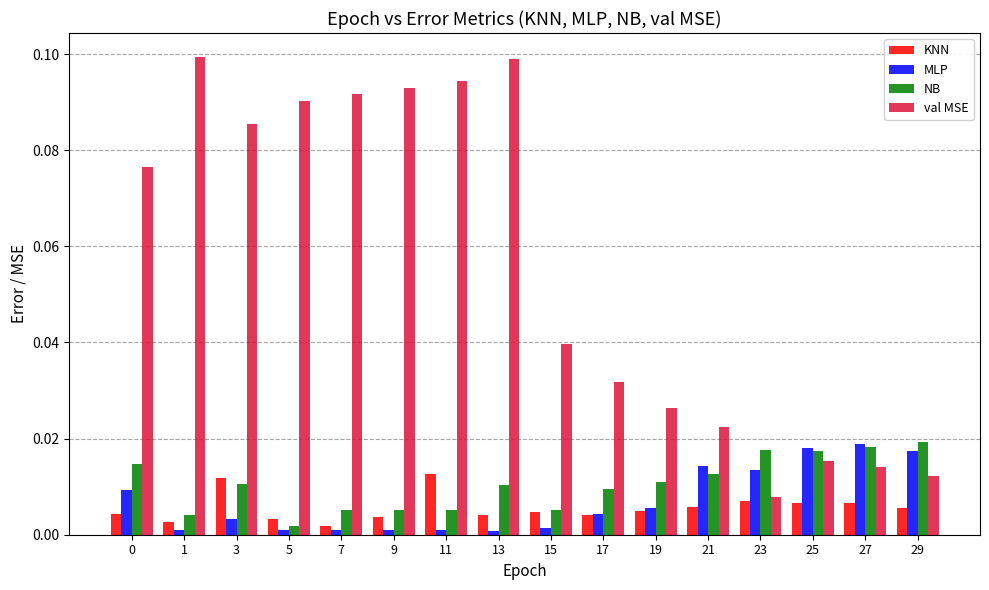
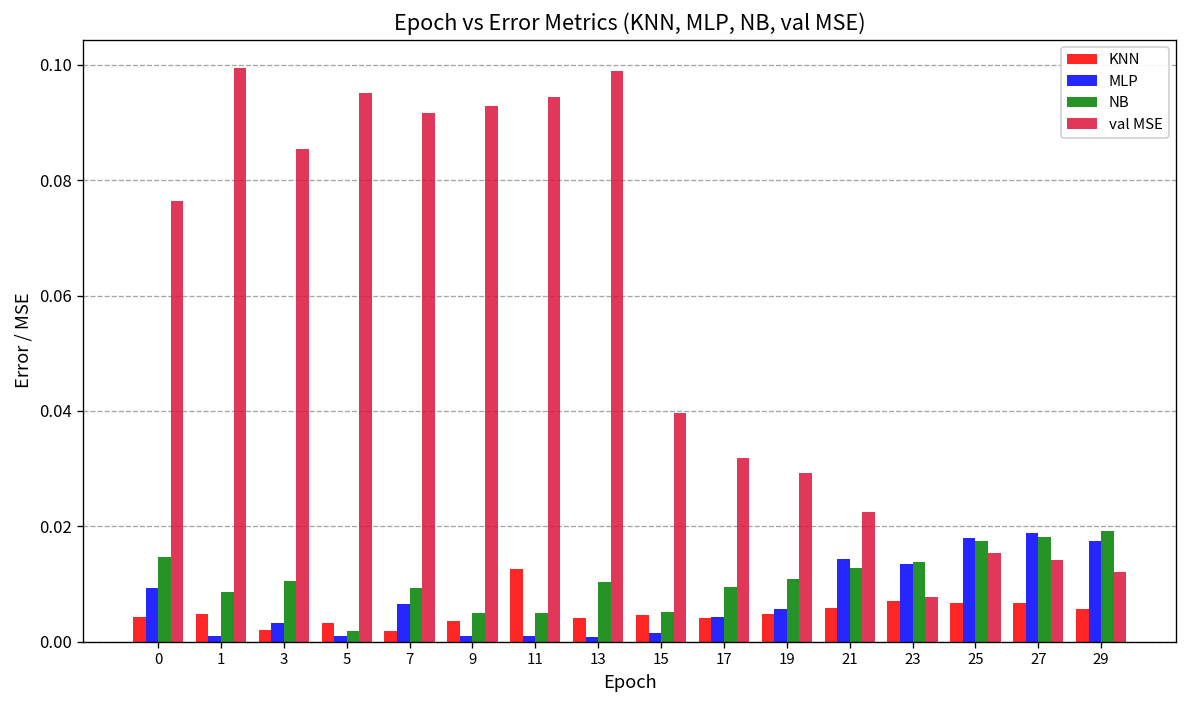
  {
    "KNN": {
      "0": 0.004,
-     "1": 0.003,
-     "3": 0.012,
+     "1": 0.005,
+     "3": 0.002,
      "5": 0.003,
      "7": 0.002,
      "9": 0.004,
      "11": 0.013,
      "13": 0.004,
      "15": 0.005,
      "17": 0.004,
      "19": 0.005,
      "21": 0.006,
      "23": 0.007,
      "25": 0.007,
      "27": 0.007,
      "29": 0.006
    },
    "MLP": {
      "0": 0.009,
      "1": 0.001,
      "3": 0.003,
      "5": 0.001,
-     "7": 0.001,
+     "7": 0.007,
      "9": 0.001,
      "11": 0.001,
      "13": 0.001,
      "15": 0.001,
      "17": 0.004,
      "19": 0.006,
      "21": 0.014,
      "23": 0.014,
      "25": 0.018,
      "27": 0.019,
      "29": 0.017
    },
    "NB": {
      "0": 0.015,
-     "1": 0.004,
+     "1": 0.009,
      "3": 0.010,
      "5": 0.002,
-     "7": 0.005,
+     "7": 0.009,
      "9": 0.005,
      "11": 0.005,
      "13": 0.010,
      "15": 0.005,
      "17": 0.009,
      "19": 0.011,
      "21": 0.013,
-     "23": 0.018,
+     "23": 0.014,
      "25": 0.017,
      "27": 0.018,
      "29": 0.019
    },
    "val MSE": {
      "0": 0.076,
      "1": 0.099,
      "3": 0.085,
-     "5": 0.090,
+     "5": 0.095,
      "7": 0.092,
      "9": 0.093,
      "11": 0.094,
      "13": 0.099,
      "15": 0.040,
      "17": 0.032,
-     "19": 0.026,
+     "19": 0.029,
      "21": 0.022,
      "23": 0.008,
      "25": 0.015,
      "27": 0.014,
      "29": 0.012
    }
  }
